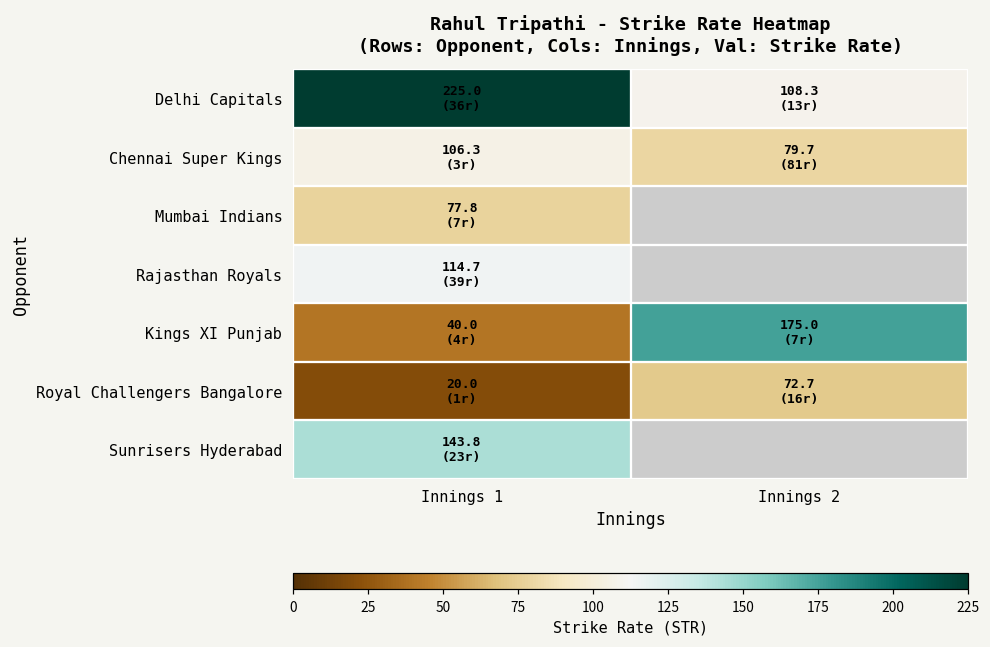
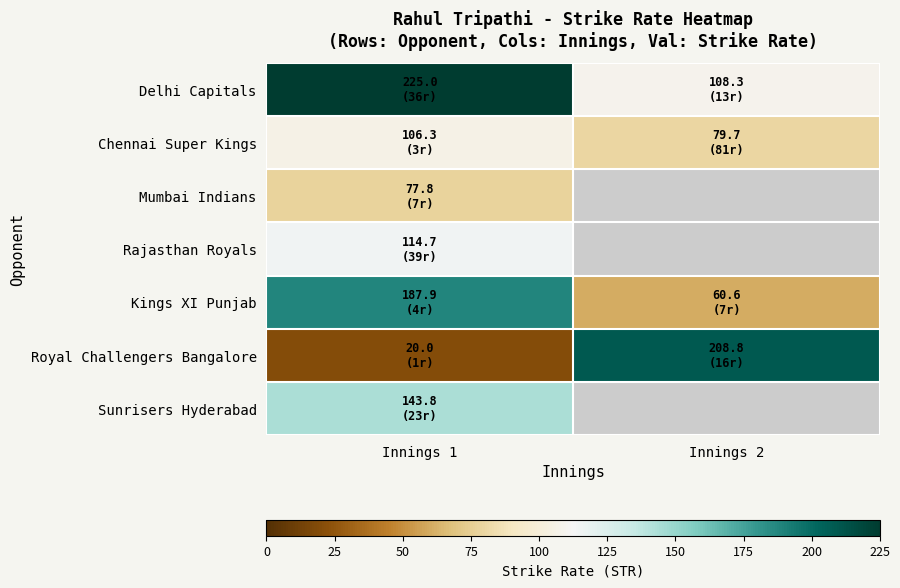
  {
    "Kings XI Punjab": {
-     "Innings 1": 40.0,
-     "Innings 2": 175.0
+     "Innings 1": 187.9,
+     "Innings 2": 60.6
    },
    "Royal Challengers Bangalore": {
-     "Innings 2": 72.7
+     "Innings 2": 208.8
    }
  }
